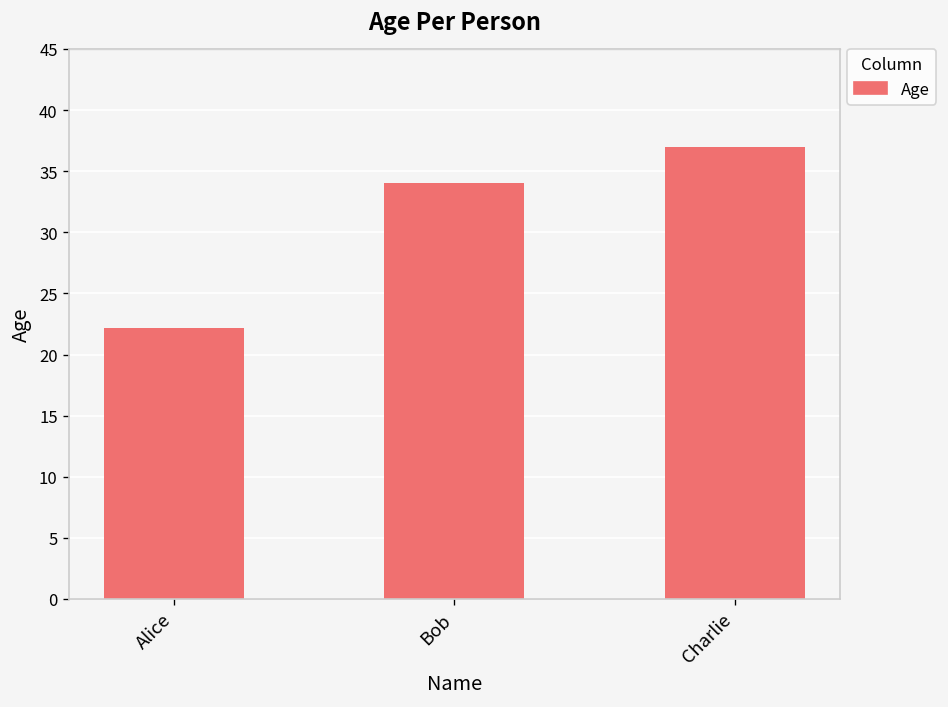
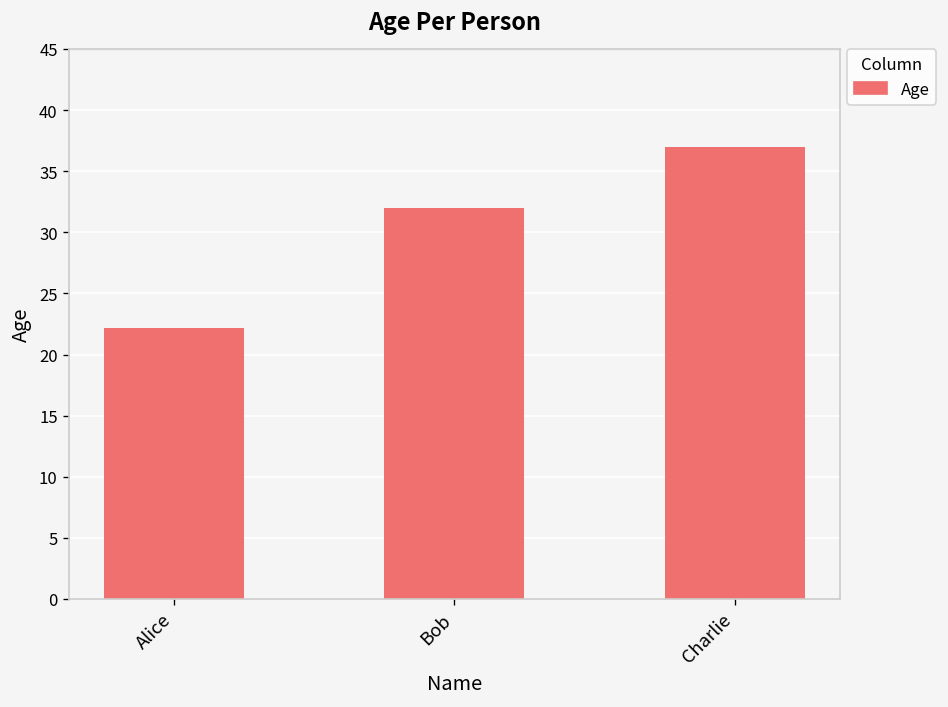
  {
    "Alice": 22,
-   "Bob": 34,
+   "Bob": 32,
    "Charlie": 37
  }
